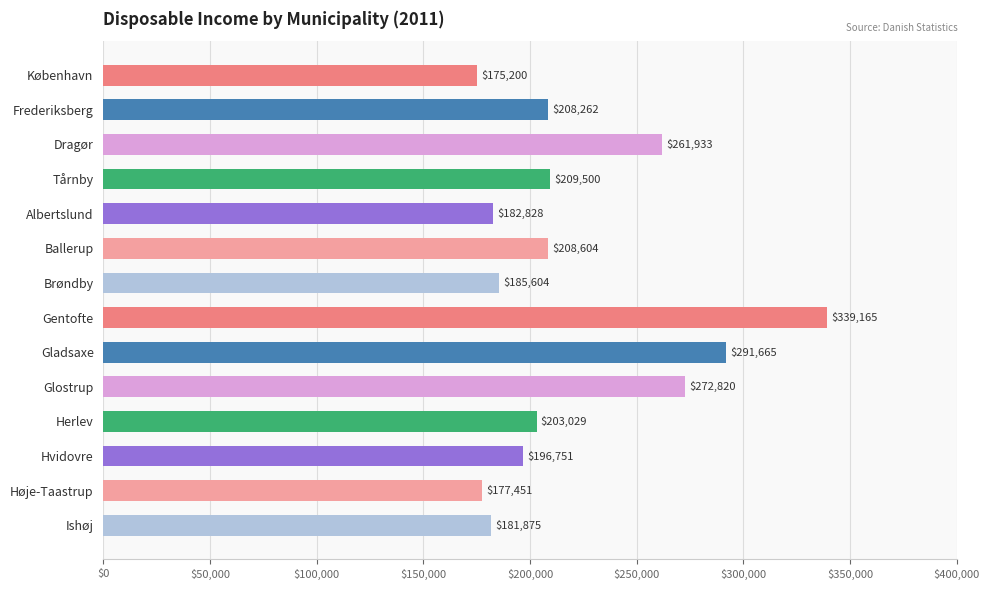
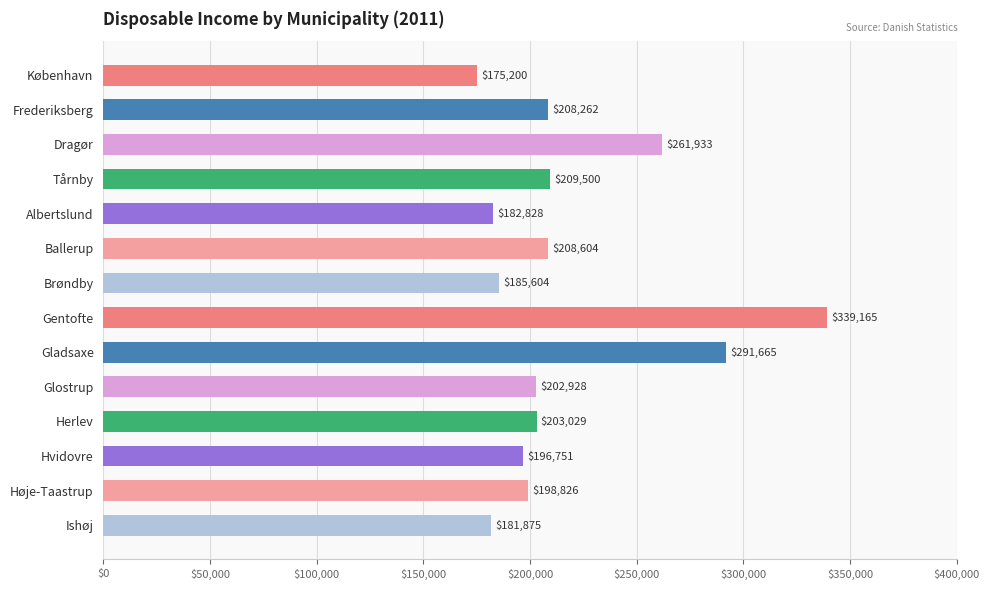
  {
    "København": "$175,200",
    "Frederiksberg": "$208,262",
    "Dragør": "$261,933",
    "Tårnby": "$209,500",
    "Albertslund": "$182,828",
    "Ballerup": "$208,604",
    "Brøndby": "$185,604",
    "Gentofte": "$339,165",
    "Gladsaxe": "$291,665",
-   "Glostrup": "$272,820",
+   "Glostrup": "$202,928",
    "Herlev": "$203,029",
    "Hvidovre": "$196,751",
-   "Høje-Taastrup": "$177,451",
+   "Høje-Taastrup": "$198,826",
    "Ishøj": "$181,875"
  }
